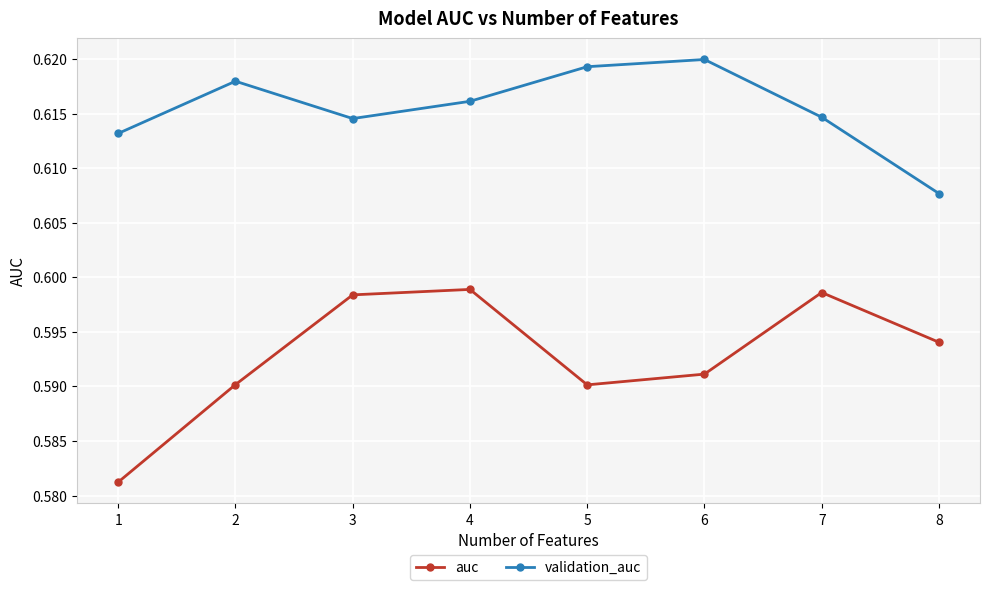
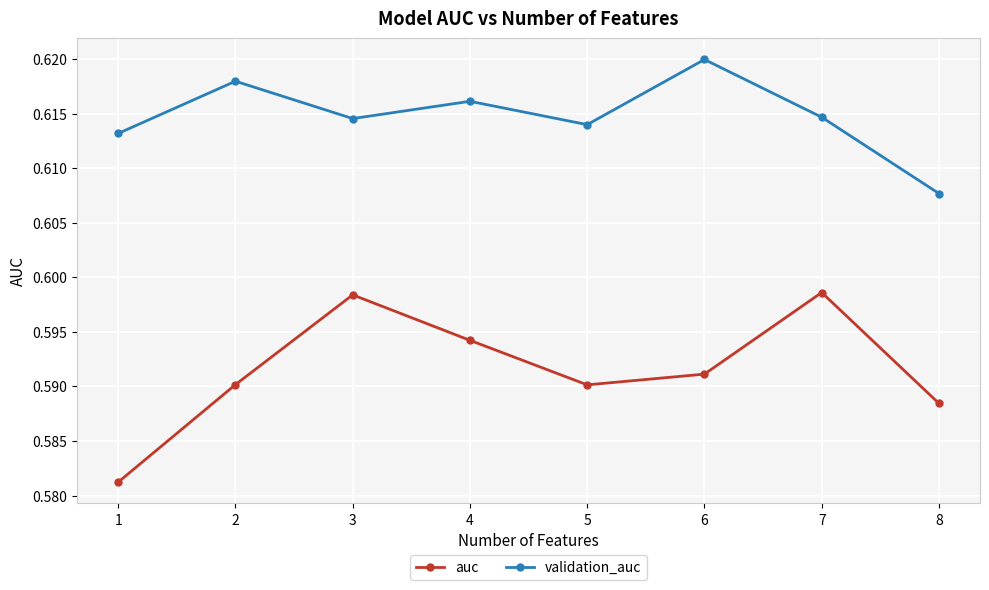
  {
    "auc": {
      "1": 0.5812,
      "2": 0.5902,
      "3": 0.5984,
-     "4": 0.5989,
+     "4": 0.5942,
      "5": 0.5901,
      "6": 0.5911,
      "7": 0.5986,
-     "8": 0.5941
+     "8": 0.5884
    },
    "validation_auc": {
      "1": 0.6132,
      "2": 0.6180,
      "3": 0.6146,
      "4": 0.6161,
-     "5": 0.6193,
+     "5": 0.6140,
      "6": 0.6200,
      "7": 0.6147,
      "8": 0.6077
    }
  }
